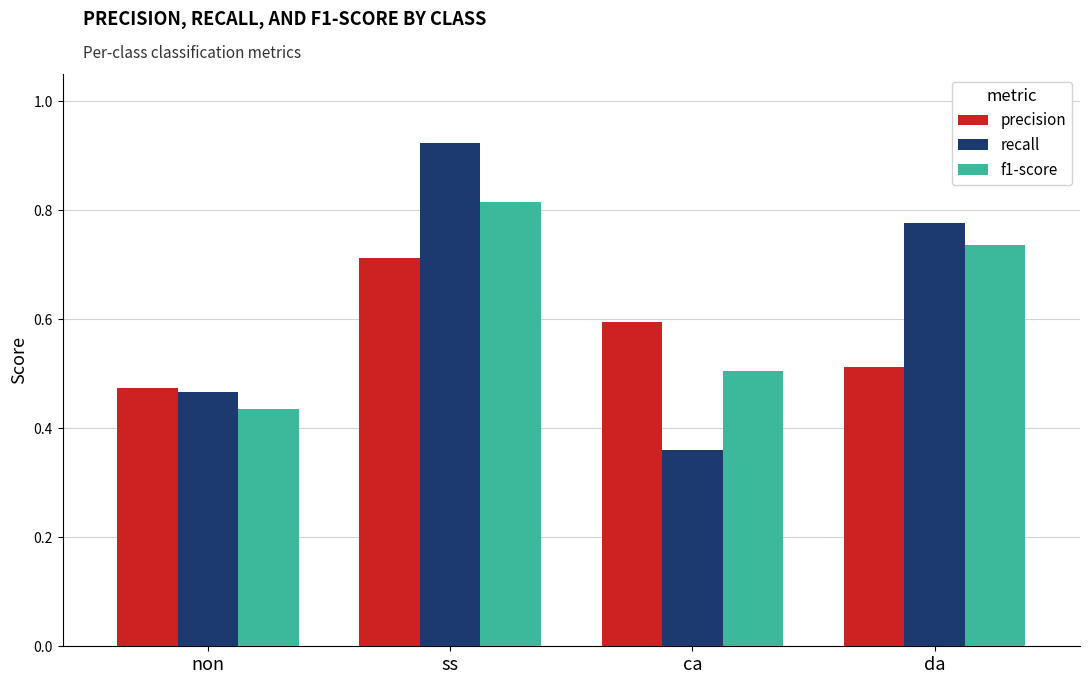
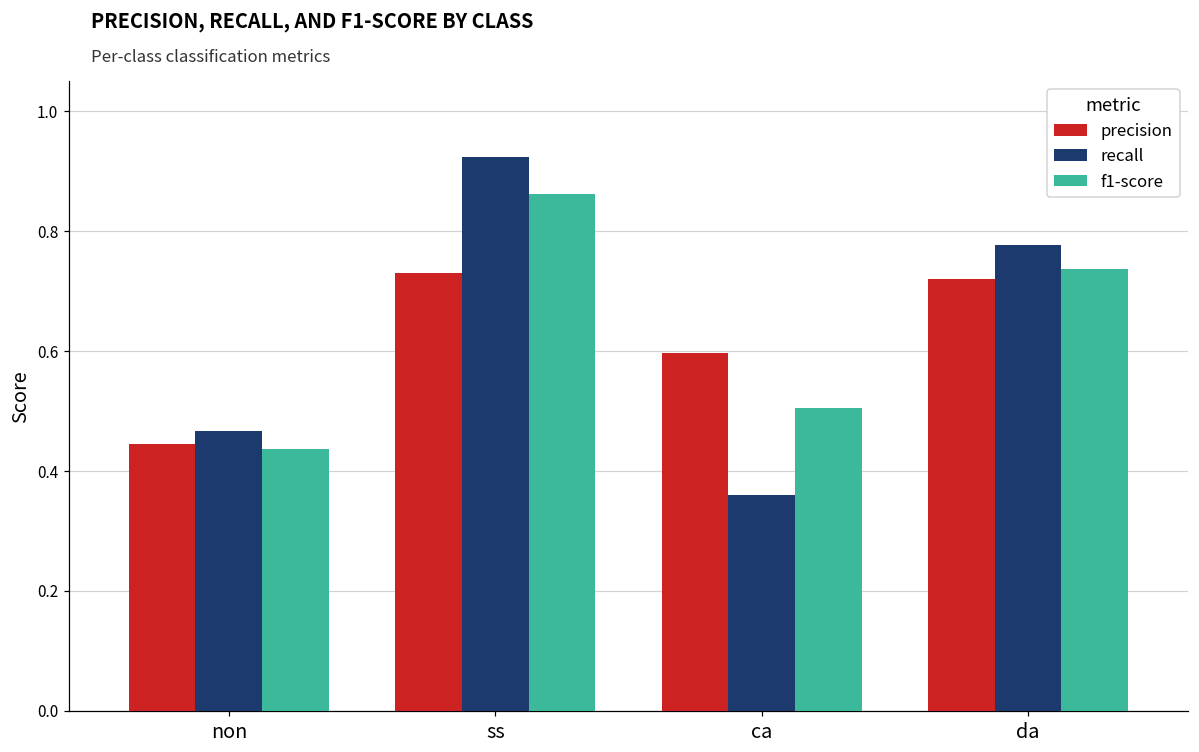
  {
    "precision": {
-     "non": 0.47,
-     "ss": 0.71,
+     "non": 0.44,
+     "ss": 0.73,
      "ca": 0.60,
-     "da": 0.51
+     "da": 0.72
    },
    "recall": {
      "non": 0.47,
      "ss": 0.92,
      "ca": 0.36,
      "da": 0.78
    },
    "f1-score": {
      "non": 0.44,
-     "ss": 0.81,
+     "ss": 0.86,
      "ca": 0.50,
      "da": 0.74
    }
  }
